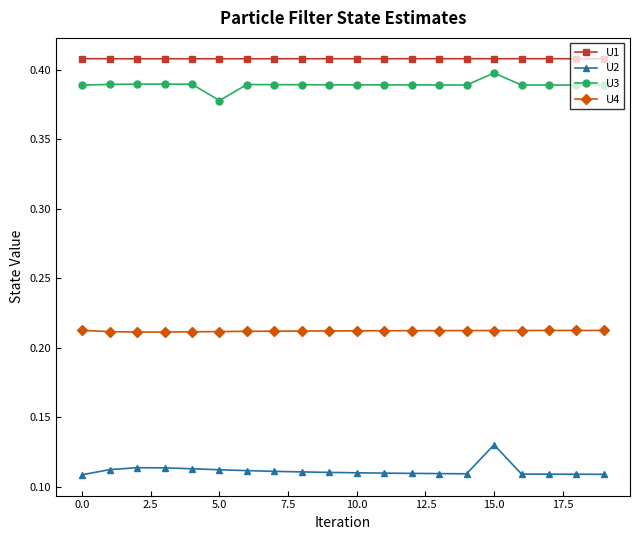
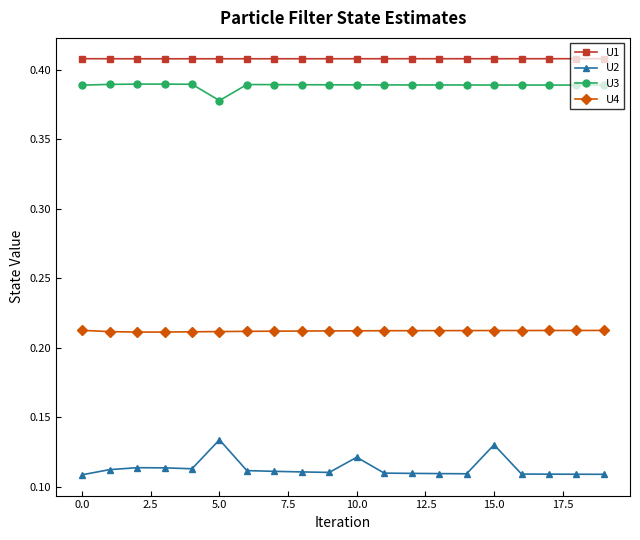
  {
    "U2": {
      "0.0": 0.109,
-     "5.0": 0.112,
-     "10.0": 0.110,
+     "5.0": 0.134,
+     "10.0": 0.121,
      "15.0": 0.130
    },
    "U3": {
      "0.0": 0.389,
      "5.0": 0.378,
      "10.0": 0.389,
-     "15.0": 0.397
+     "15.0": 0.389
    }
  }
